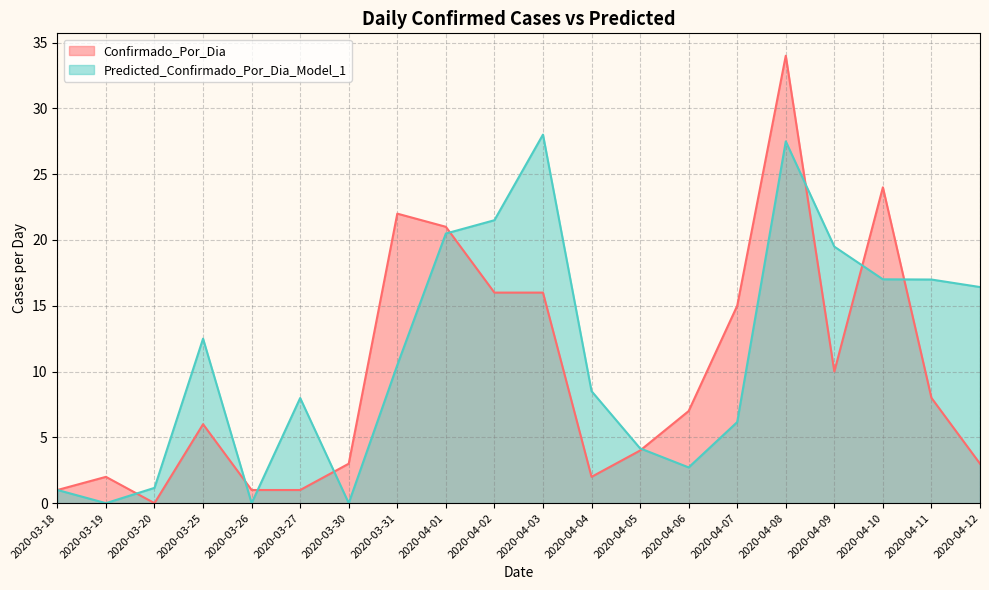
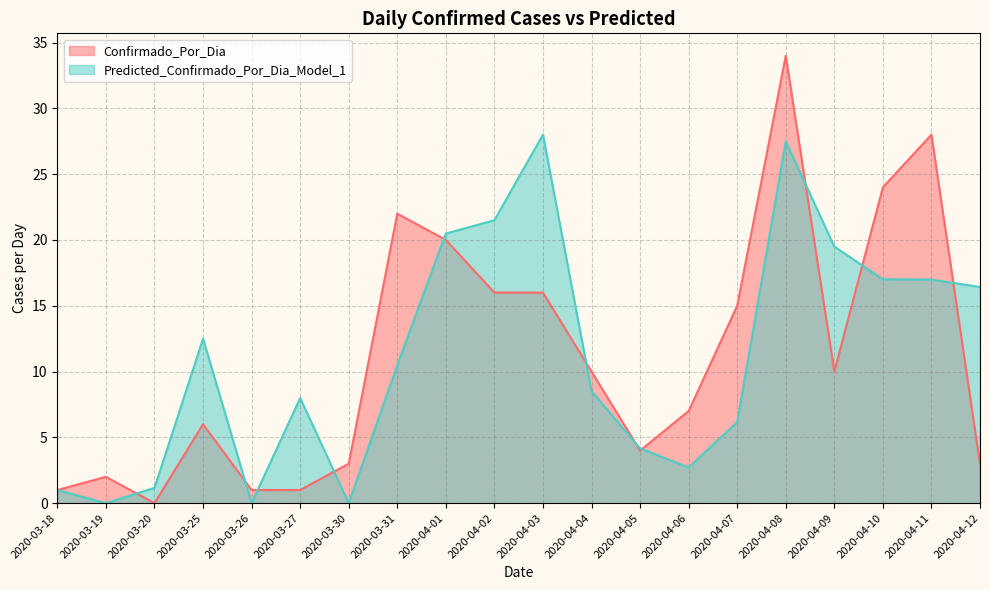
  {
    "Confirmado_Por_Dia": {
      "2020-03-19": 2,
      "2020-03-20": 0,
      "2020-03-25": 6,
      "2020-03-26": 1,
      "2020-03-27": 1,
      "2020-03-30": 3,
      "2020-03-31": 22,
-     "2020-04-01": 21,
+     "2020-04-01": 20,
      "2020-04-02": 16,
      "2020-04-03": 16,
-     "2020-04-04": 2,
+     "2020-04-04": 10,
      "2020-04-06": 7,
      "2020-04-07": 15,
      "2020-04-08": 34,
      "2020-04-09": 10,
      "2020-04-10": 24,
-     "2020-04-11": 8,
+     "2020-04-11": 28,
      "2020-04-12": 3
    },
    "Predicted_Confirmado_Por_Dia_Model_1": {
      "2020-03-19": 0,
      "2020-03-20": 1,
      "2020-03-25": 12.5,
      "2020-03-26": 0,
      "2020-03-27": 8,
      "2020-03-30": 0,
      "2020-03-31": 10.5,
      "2020-04-01": 20.5,
      "2020-04-02": 21.5,
      "2020-04-03": 28,
      "2020-04-04": 8.5,
      "2020-04-06": 2.7,
      "2020-04-07": 6,
      "2020-04-08": 27.5,
      "2020-04-09": 19.5,
      "2020-04-10": 17,
      "2020-04-11": 17,
      "2020-04-12": 16.4
    }
  }
